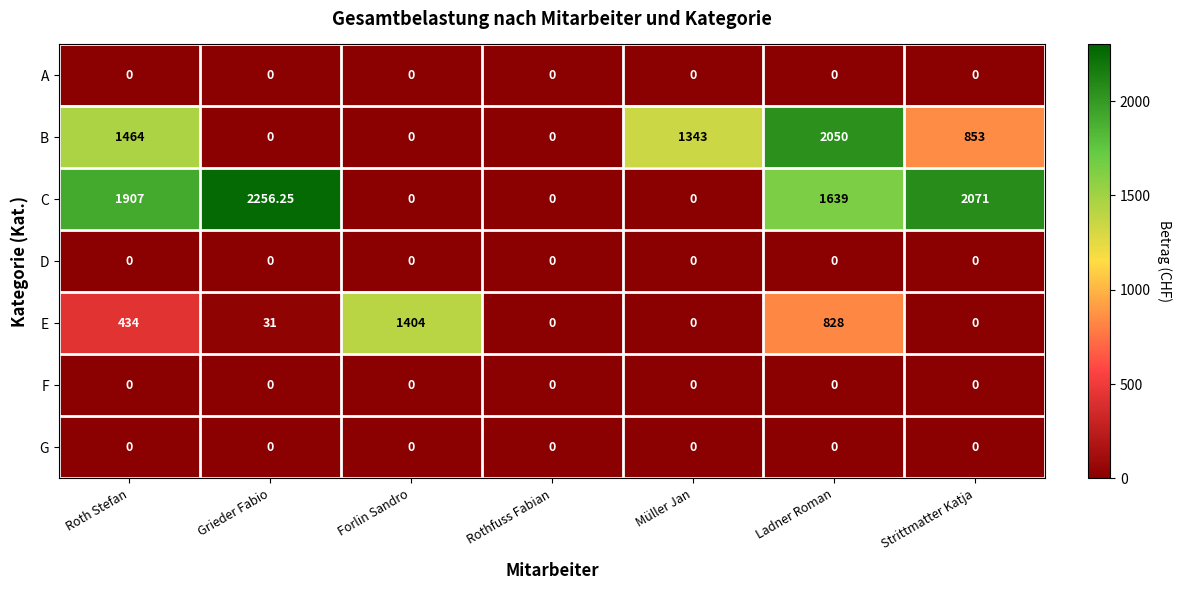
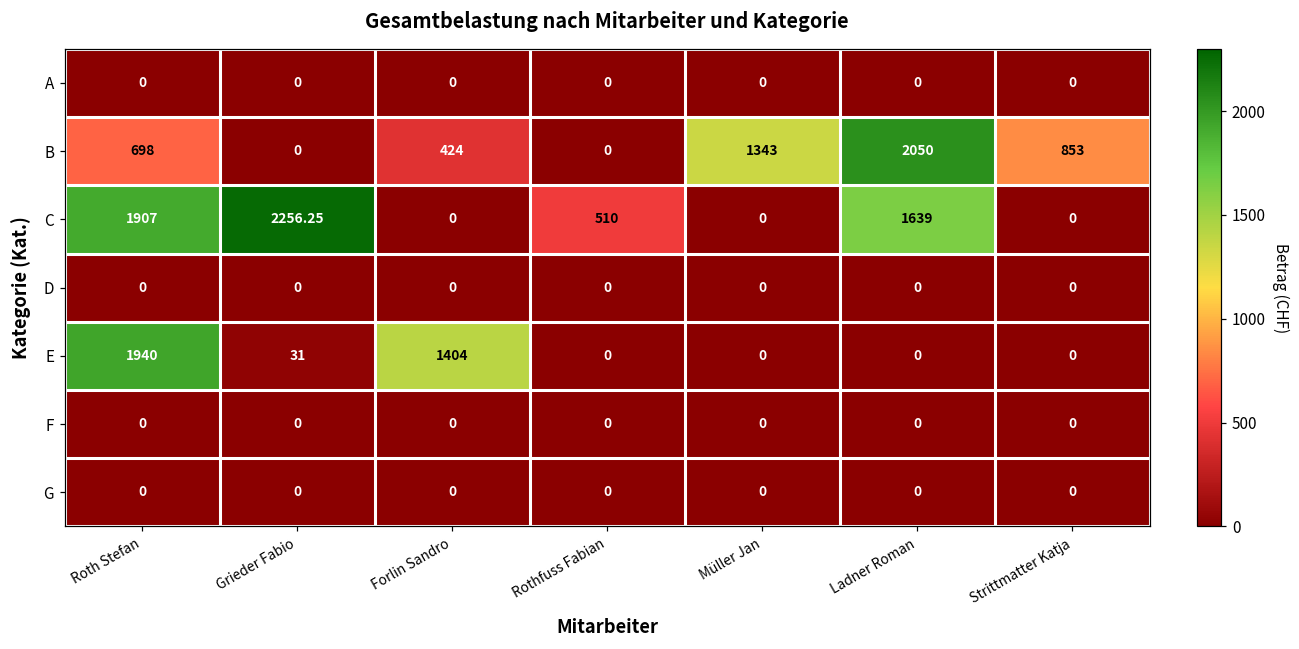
  {
    "A": {
      "Roth Stefan": 0,
      "Grieder Fabio": 0,
      "Forlin Sandro": 0,
      "Rothfuss Fabian": 0,
      "Müller Jan": 0,
      "Ladner Roman": 0,
      "Strittmatter Katja": 0
    },
    "B": {
-     "Roth Stefan": 1464,
+     "Roth Stefan": 698,
      "Grieder Fabio": 0,
-     "Forlin Sandro": 0,
+     "Forlin Sandro": 424,
      "Rothfuss Fabian": 0,
      "Müller Jan": 1343,
      "Ladner Roman": 2050,
      "Strittmatter Katja": 853
    },
    "C": {
      "Roth Stefan": 1907,
      "Grieder Fabio": 2256.25,
      "Forlin Sandro": 0,
-     "Rothfuss Fabian": 0,
+     "Rothfuss Fabian": 510,
      "Müller Jan": 0,
      "Ladner Roman": 1639,
-     "Strittmatter Katja": 2071
+     "Strittmatter Katja": 0
    },
    "D": {
      "Roth Stefan": 0,
      "Grieder Fabio": 0,
      "Forlin Sandro": 0,
      "Rothfuss Fabian": 0,
      "Müller Jan": 0,
      "Ladner Roman": 0,
      "Strittmatter Katja": 0
    },
    "E": {
-     "Roth Stefan": 434,
+     "Roth Stefan": 1940,
      "Grieder Fabio": 31,
      "Forlin Sandro": 1404,
      "Rothfuss Fabian": 0,
      "Müller Jan": 0,
-     "Ladner Roman": 828,
+     "Ladner Roman": 0,
      "Strittmatter Katja": 0
    },
    "F": {
      "Roth Stefan": 0,
      "Grieder Fabio": 0,
      "Forlin Sandro": 0,
      "Rothfuss Fabian": 0,
      "Müller Jan": 0,
      "Ladner Roman": 0,
      "Strittmatter Katja": 0
    },
    "G": {
      "Roth Stefan": 0,
      "Grieder Fabio": 0,
      "Forlin Sandro": 0,
      "Rothfuss Fabian": 0,
      "Müller Jan": 0,
      "Ladner Roman": 0,
      "Strittmatter Katja": 0
    }
  }
